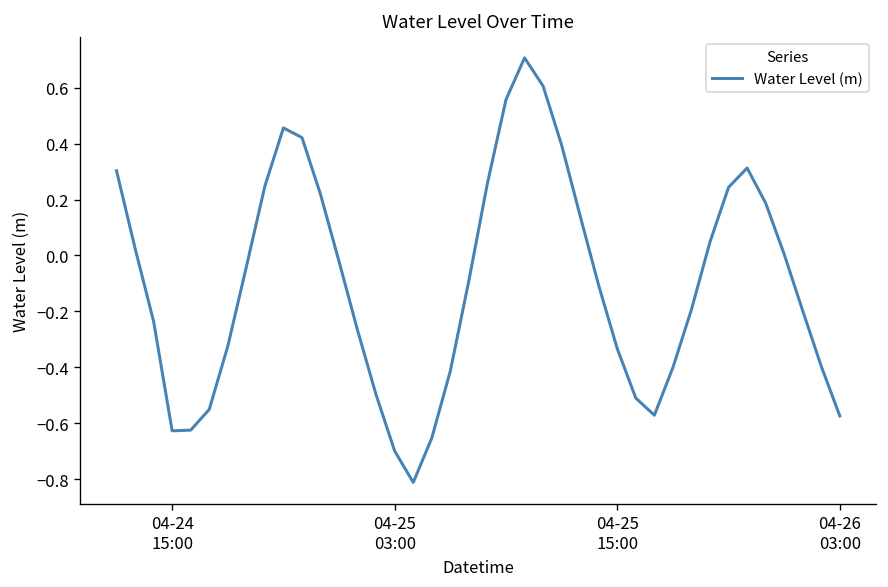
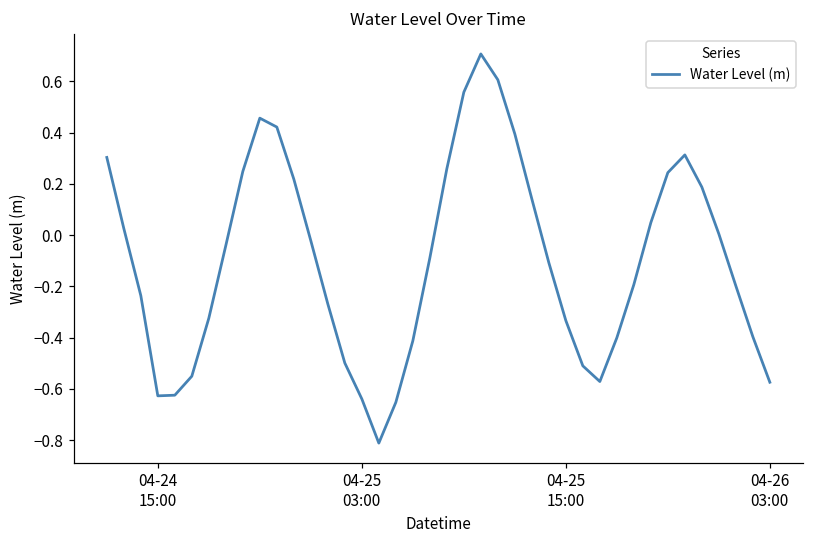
  {
    "04-24 15:00": -0.63,
-   "04-25 03:00": -0.70,
+   "04-25 03:00": -0.64,
    "04-25 15:00": -0.33,
    "04-26 03:00": -0.57
  }
